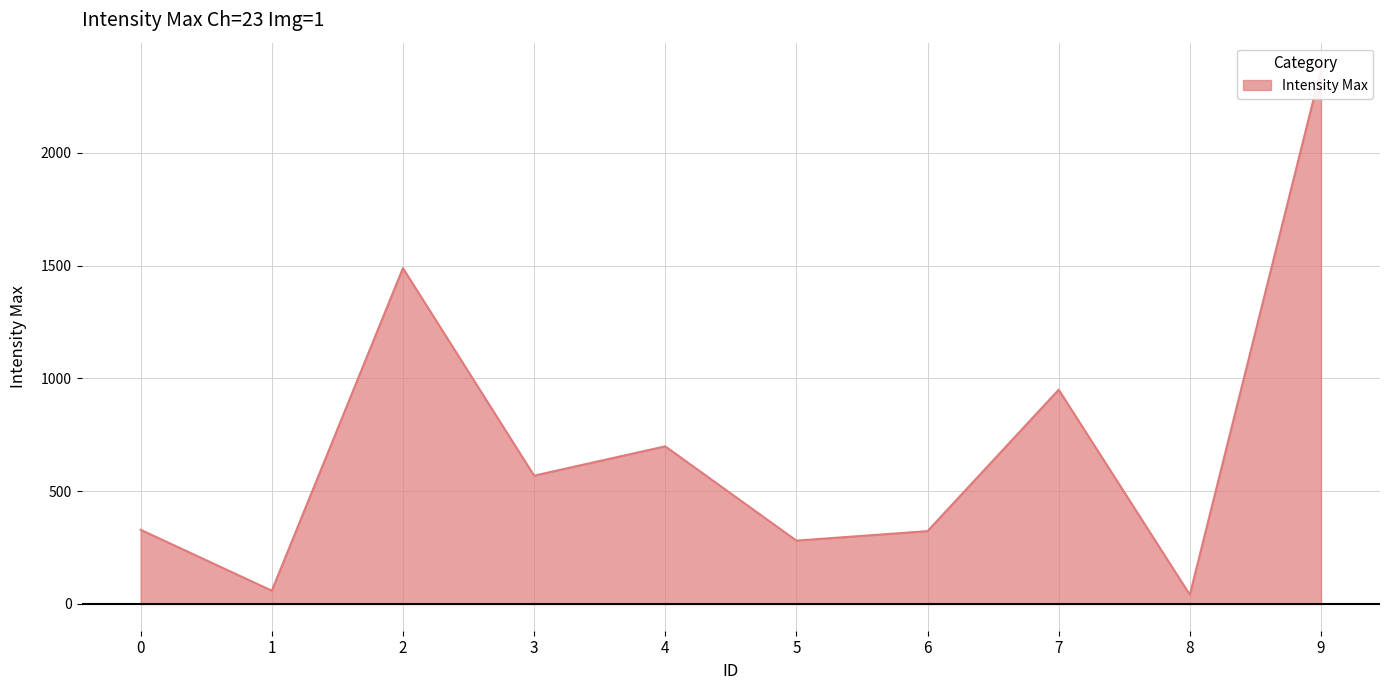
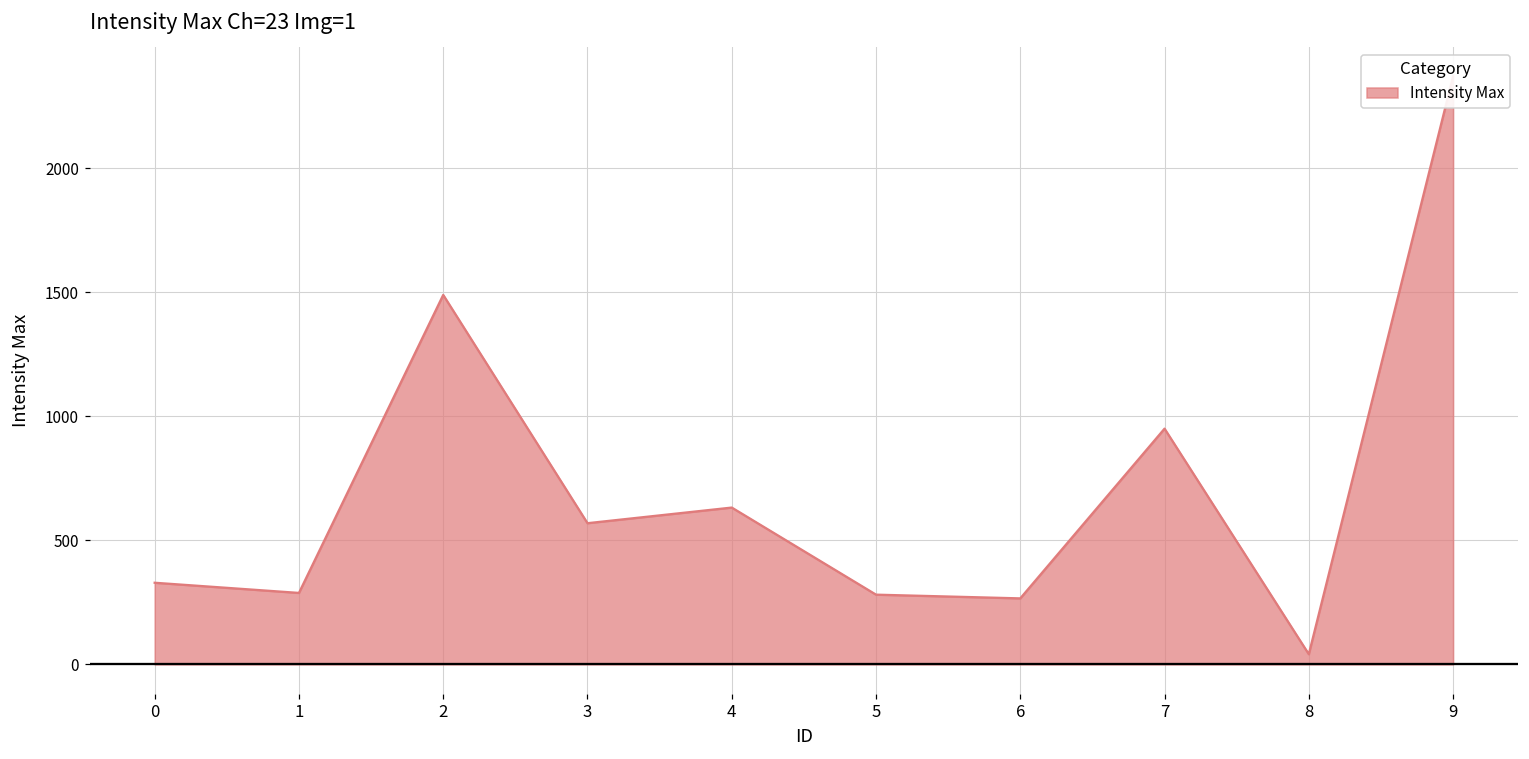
  {
    "0": 330,
-   "1": 60,
+   "1": 290,
    "2": 1490,
    "3": 570,
-   "4": 700,
+   "4": 630,
    "5": 280,
-   "6": 320,
+   "6": 270,
    "7": 950,
    "8": 40
  }
